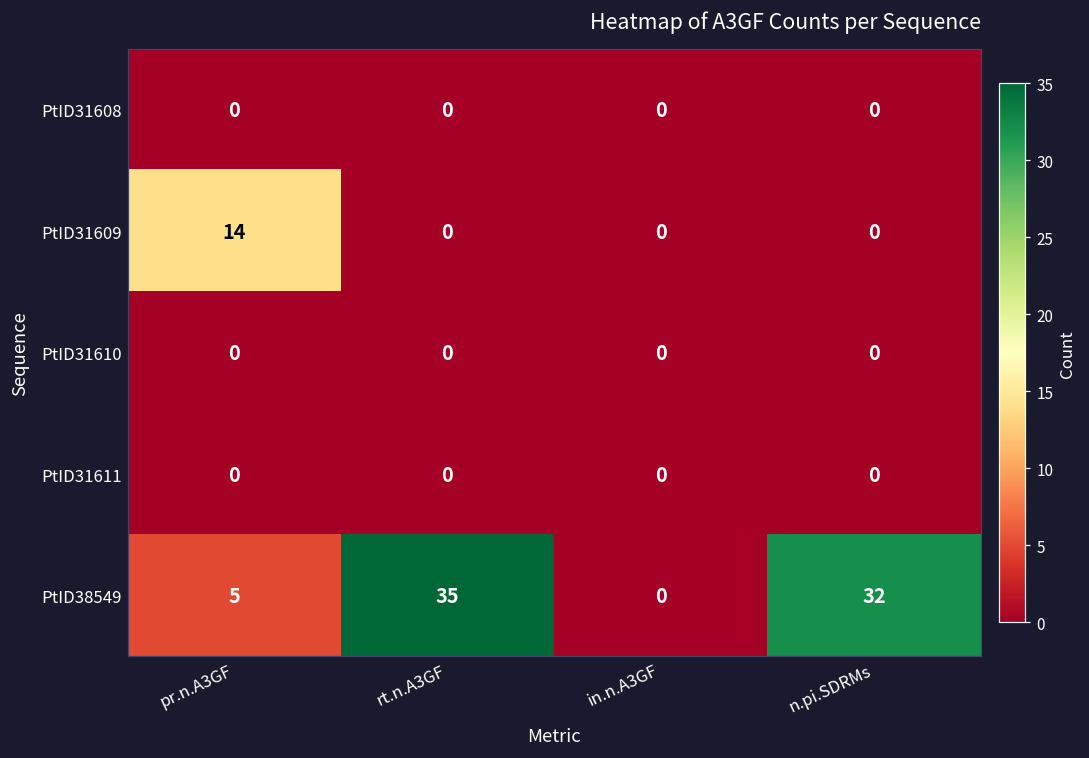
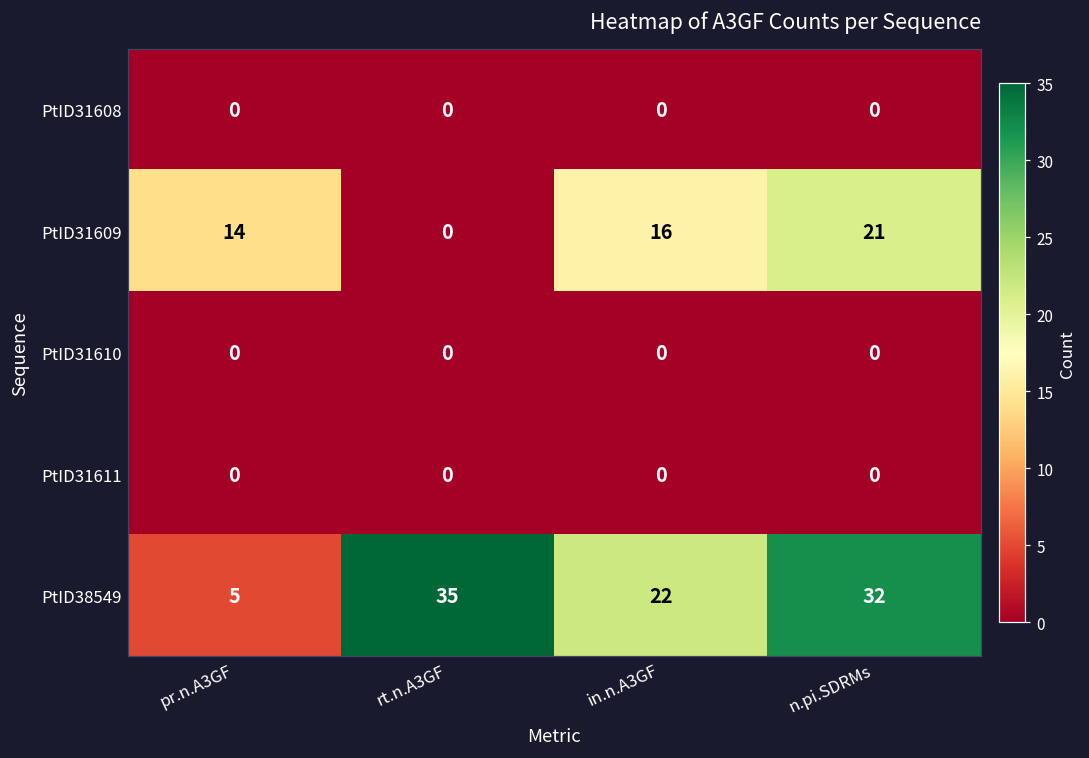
  {
    "PtID31608": {
      "pr.n.A3GF": 0,
      "rt.n.A3GF": 0,
      "in.n.A3GF": 0,
      "n.pi.SDRMs": 0
    },
    "PtID31609": {
      "pr.n.A3GF": 14,
      "rt.n.A3GF": 0,
-     "in.n.A3GF": 0,
-     "n.pi.SDRMs": 0
+     "in.n.A3GF": 16,
+     "n.pi.SDRMs": 21
    },
    "PtID31610": {
      "pr.n.A3GF": 0,
      "rt.n.A3GF": 0,
      "in.n.A3GF": 0,
      "n.pi.SDRMs": 0
    },
    "PtID31611": {
      "pr.n.A3GF": 0,
      "rt.n.A3GF": 0,
      "in.n.A3GF": 0,
      "n.pi.SDRMs": 0
    },
    "PtID38549": {
      "pr.n.A3GF": 5,
      "rt.n.A3GF": 35,
-     "in.n.A3GF": 0,
+     "in.n.A3GF": 22,
      "n.pi.SDRMs": 32
    }
  }
